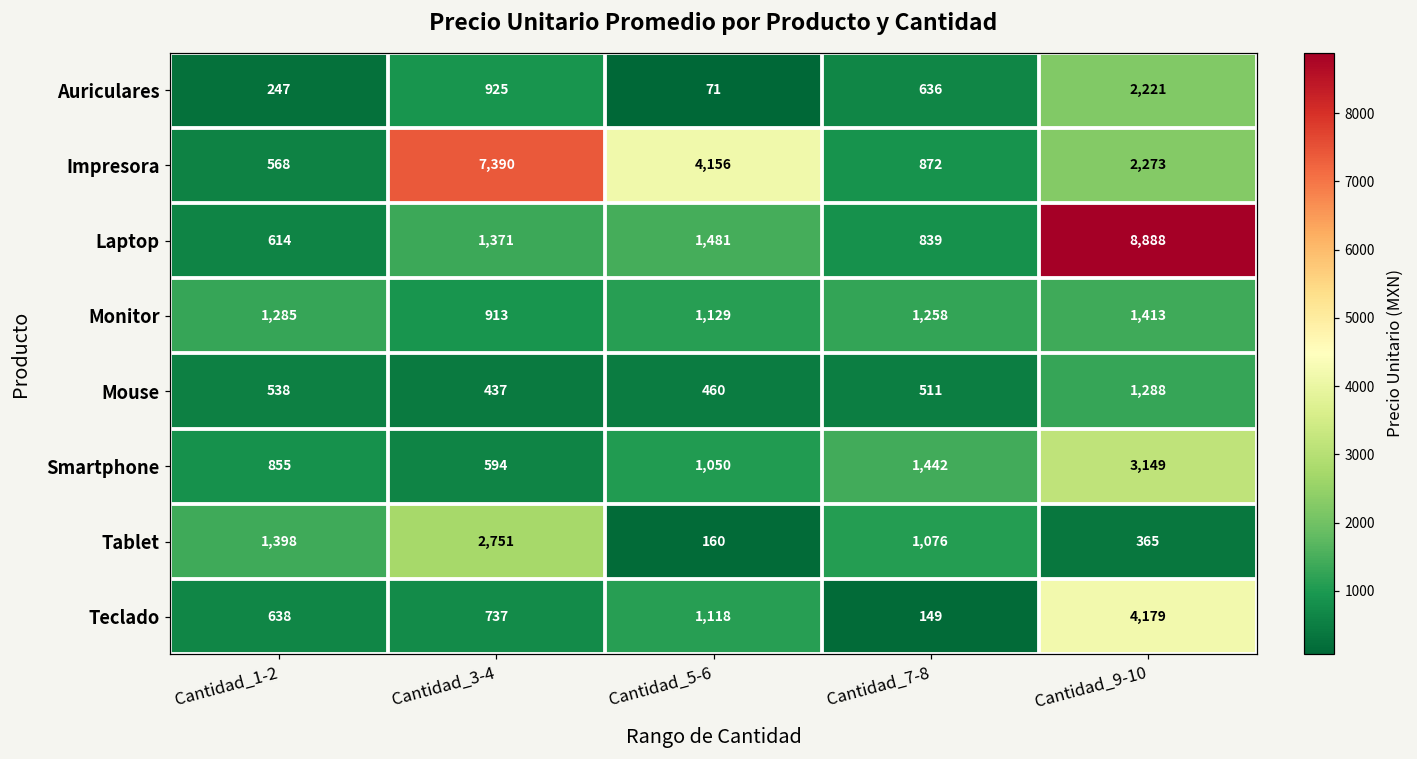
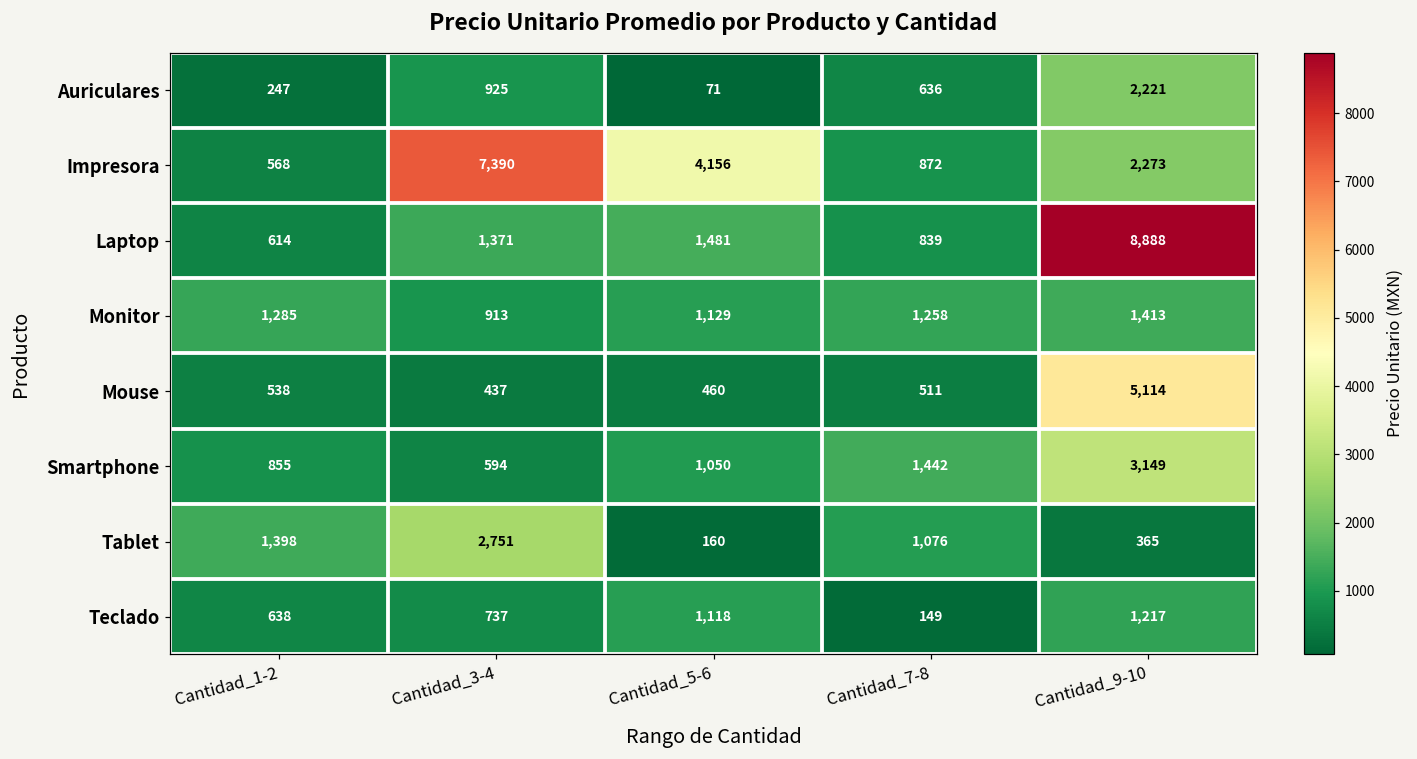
  {
    "Auriculares": {
      "Cantidad_1-2": "247",
      "Cantidad_3-4": "925",
      "Cantidad_5-6": "71",
      "Cantidad_7-8": "636",
      "Cantidad_9-10": "2,221"
    },
    "Impresora": {
      "Cantidad_1-2": "568",
      "Cantidad_3-4": "7,390",
      "Cantidad_5-6": "4,156",
      "Cantidad_7-8": "872",
      "Cantidad_9-10": "2,273"
    },
    "Laptop": {
      "Cantidad_1-2": "614",
      "Cantidad_3-4": "1,371",
      "Cantidad_5-6": "1,481",
      "Cantidad_7-8": "839",
      "Cantidad_9-10": "8,888"
    },
    "Monitor": {
      "Cantidad_1-2": "1,285",
      "Cantidad_3-4": "913",
      "Cantidad_5-6": "1,129",
      "Cantidad_7-8": "1,258",
      "Cantidad_9-10": "1,413"
    },
    "Mouse": {
      "Cantidad_1-2": "538",
      "Cantidad_3-4": "437",
      "Cantidad_5-6": "460",
      "Cantidad_7-8": "511",
-     "Cantidad_9-10": "1,288"
+     "Cantidad_9-10": "5,114"
    },
    "Smartphone": {
      "Cantidad_1-2": "855",
      "Cantidad_3-4": "594",
      "Cantidad_5-6": "1,050",
      "Cantidad_7-8": "1,442",
      "Cantidad_9-10": "3,149"
    },
    "Tablet": {
      "Cantidad_1-2": "1,398",
      "Cantidad_3-4": "2,751",
      "Cantidad_5-6": "160",
      "Cantidad_7-8": "1,076",
      "Cantidad_9-10": "365"
    },
    "Teclado": {
      "Cantidad_1-2": "638",
      "Cantidad_3-4": "737",
      "Cantidad_5-6": "1,118",
      "Cantidad_7-8": "149",
-     "Cantidad_9-10": "4,179"
+     "Cantidad_9-10": "1,217"
    }
  }
